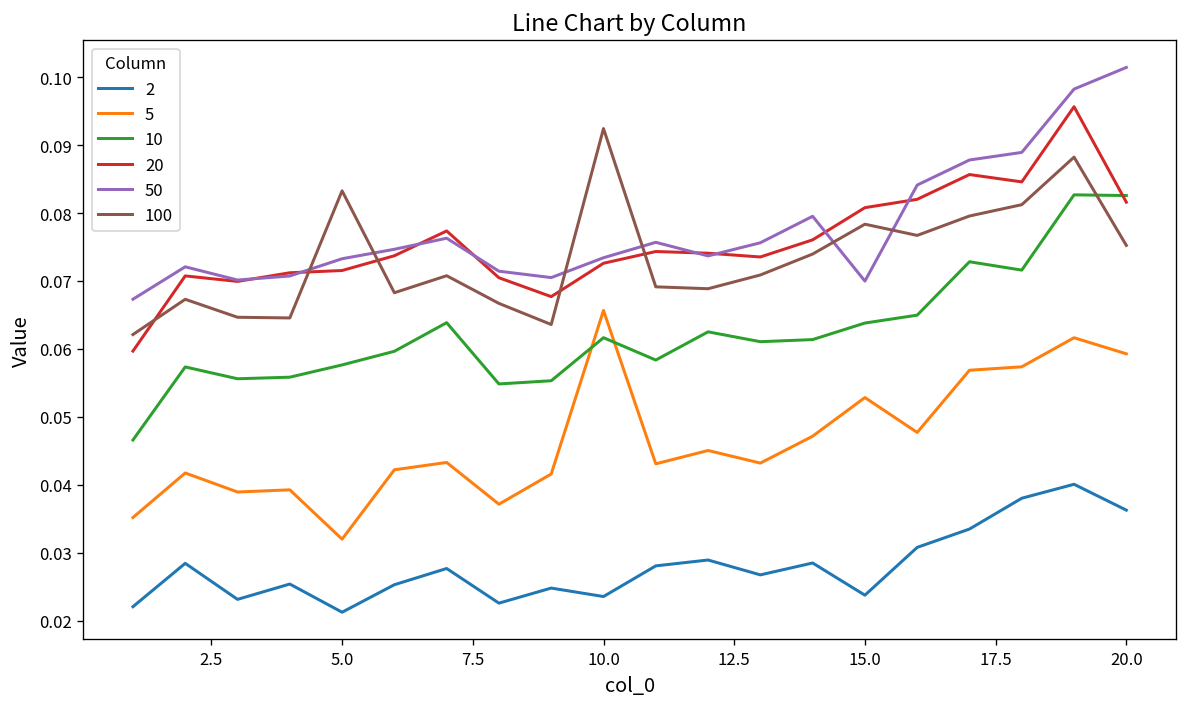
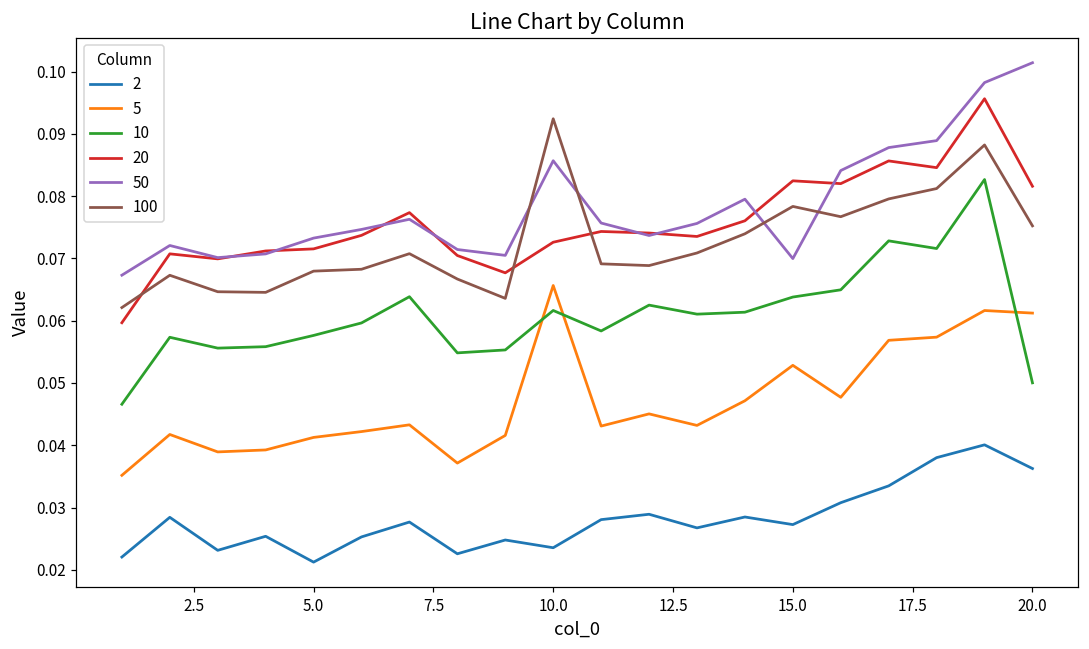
  {
    "2": {
      "5.0": 0.021,
      "10.0": 0.024,
-     "15.0": 0.024,
+     "15.0": 0.027,
      "20.0": 0.036
    },
    "5": {
-     "5.0": 0.032,
+     "5.0": 0.041,
      "10.0": 0.066,
      "15.0": 0.053,
-     "20.0": 0.059
+     "20.0": 0.061
    },
    "10": {
      "5.0": 0.058,
      "10.0": 0.062,
      "15.0": 0.064,
-     "20.0": 0.083
+     "20.0": 0.050
    },
    "20": {
      "5.0": 0.072,
      "10.0": 0.073,
-     "15.0": 0.081,
+     "15.0": 0.082,
      "20.0": 0.082
    },
    "50": {
      "5.0": 0.073,
-     "10.0": 0.073,
+     "10.0": 0.086,
      "15.0": 0.070,
      "20.0": 0.101
    },
    "100": {
-     "5.0": 0.083,
+     "5.0": 0.068,
      "10.0": 0.092,
      "15.0": 0.078,
      "20.0": 0.075
    }
  }
